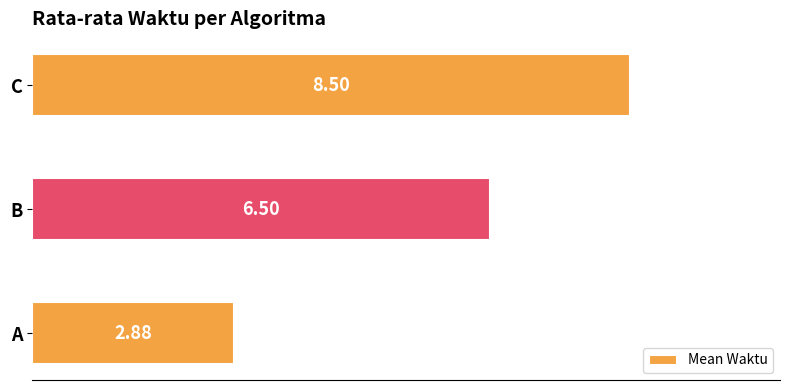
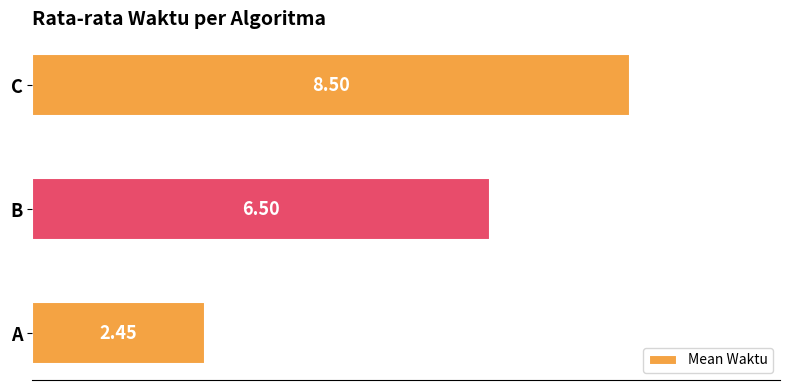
  {
    "C": 8.50,
    "B": 6.50,
-   "A": 2.88
+   "A": 2.45
  }
